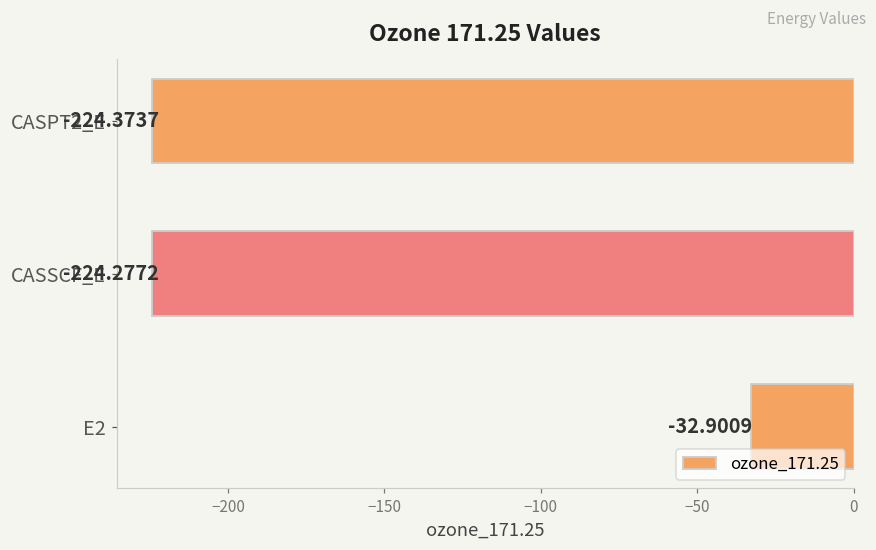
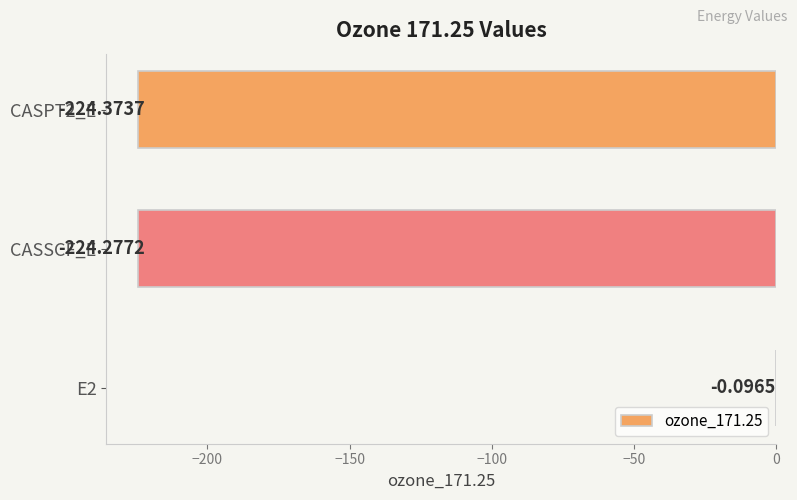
  {
    "CASPT2_E": -224.3737,
    "CASSCF_E": -224.2772,
-   "E2": -32.9009
+   "E2": -0.0965
  }
